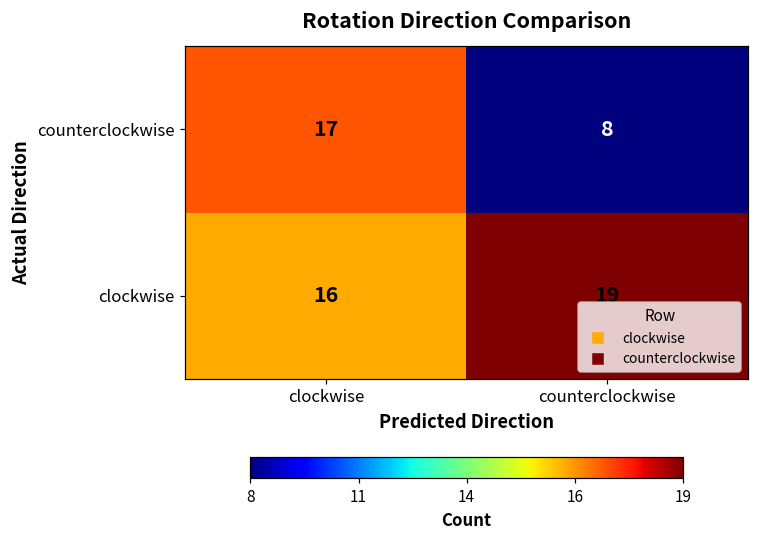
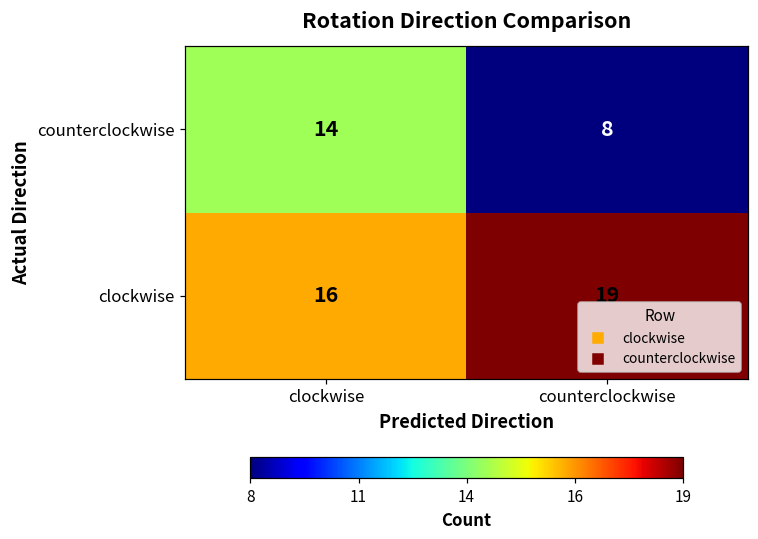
  {
    "counterclockwise": {
-     "clockwise": 17,
+     "clockwise": 14,
      "counterclockwise": 8
    },
    "clockwise": {
      "clockwise": 16
    }
  }
